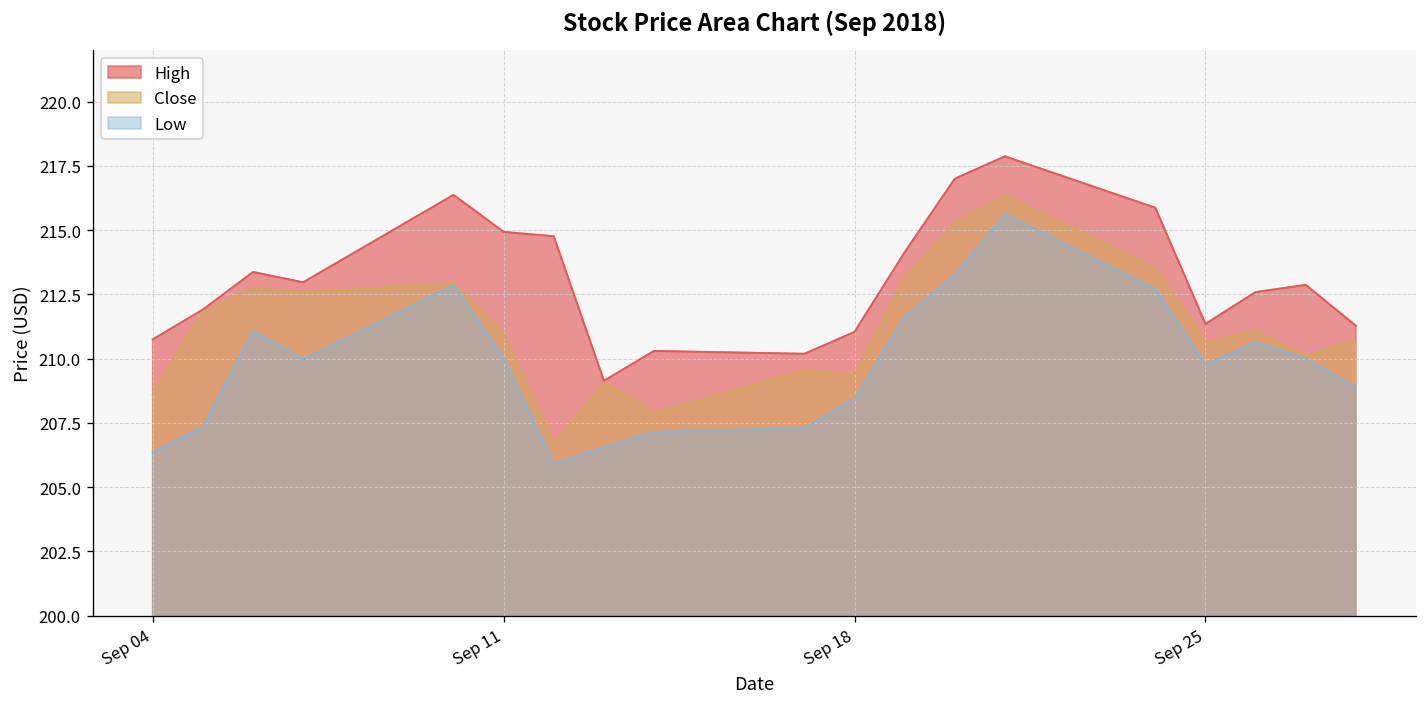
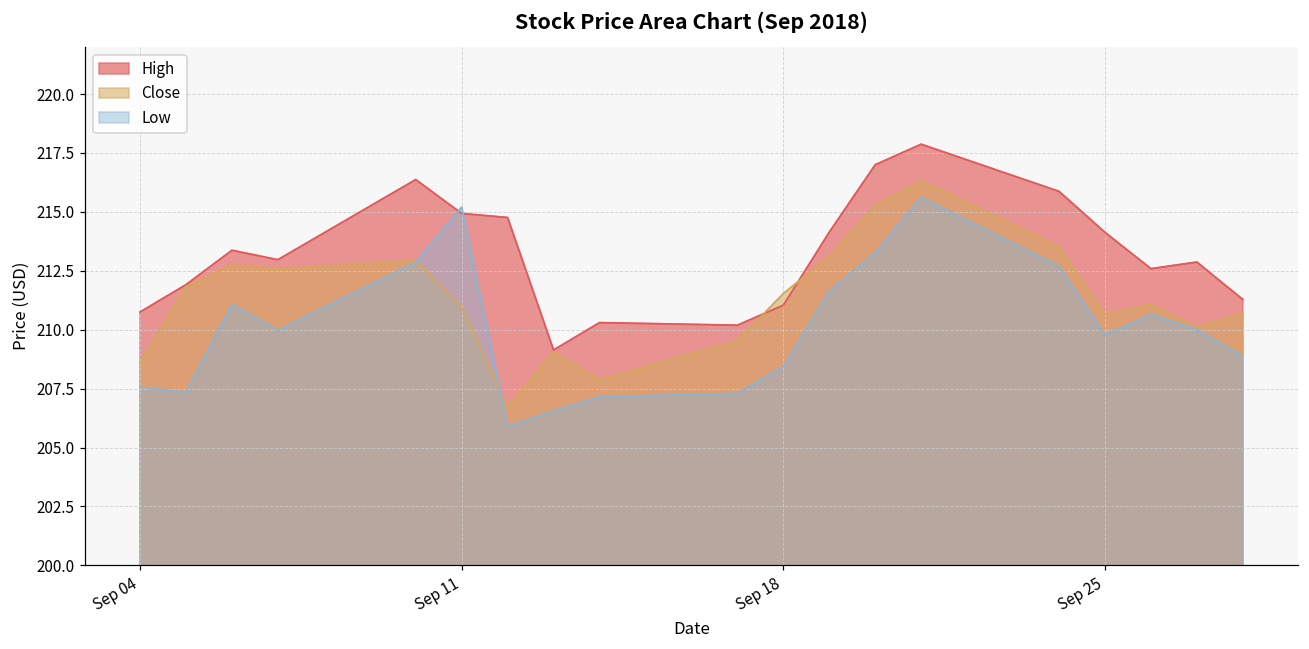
  {
    "High": {
      "Sep 04": 210.8,
      "Sep 11": 214.9,
      "Sep 18": 211.0,
-     "Sep 25": 211.4
+     "Sep 25": 214.1
    },
    "Close": {
      "Sep 04": 208.6,
      "Sep 11": 210.9,
-     "Sep 18": 209.4,
+     "Sep 18": 211.5,
      "Sep 25": 210.6
    },
    "Low": {
-     "Sep 04": 206.4,
-     "Sep 11": 210.0,
+     "Sep 04": 207.6,
+     "Sep 11": 215.2,
      "Sep 18": 208.4,
      "Sep 25": 209.8
    }
  }
